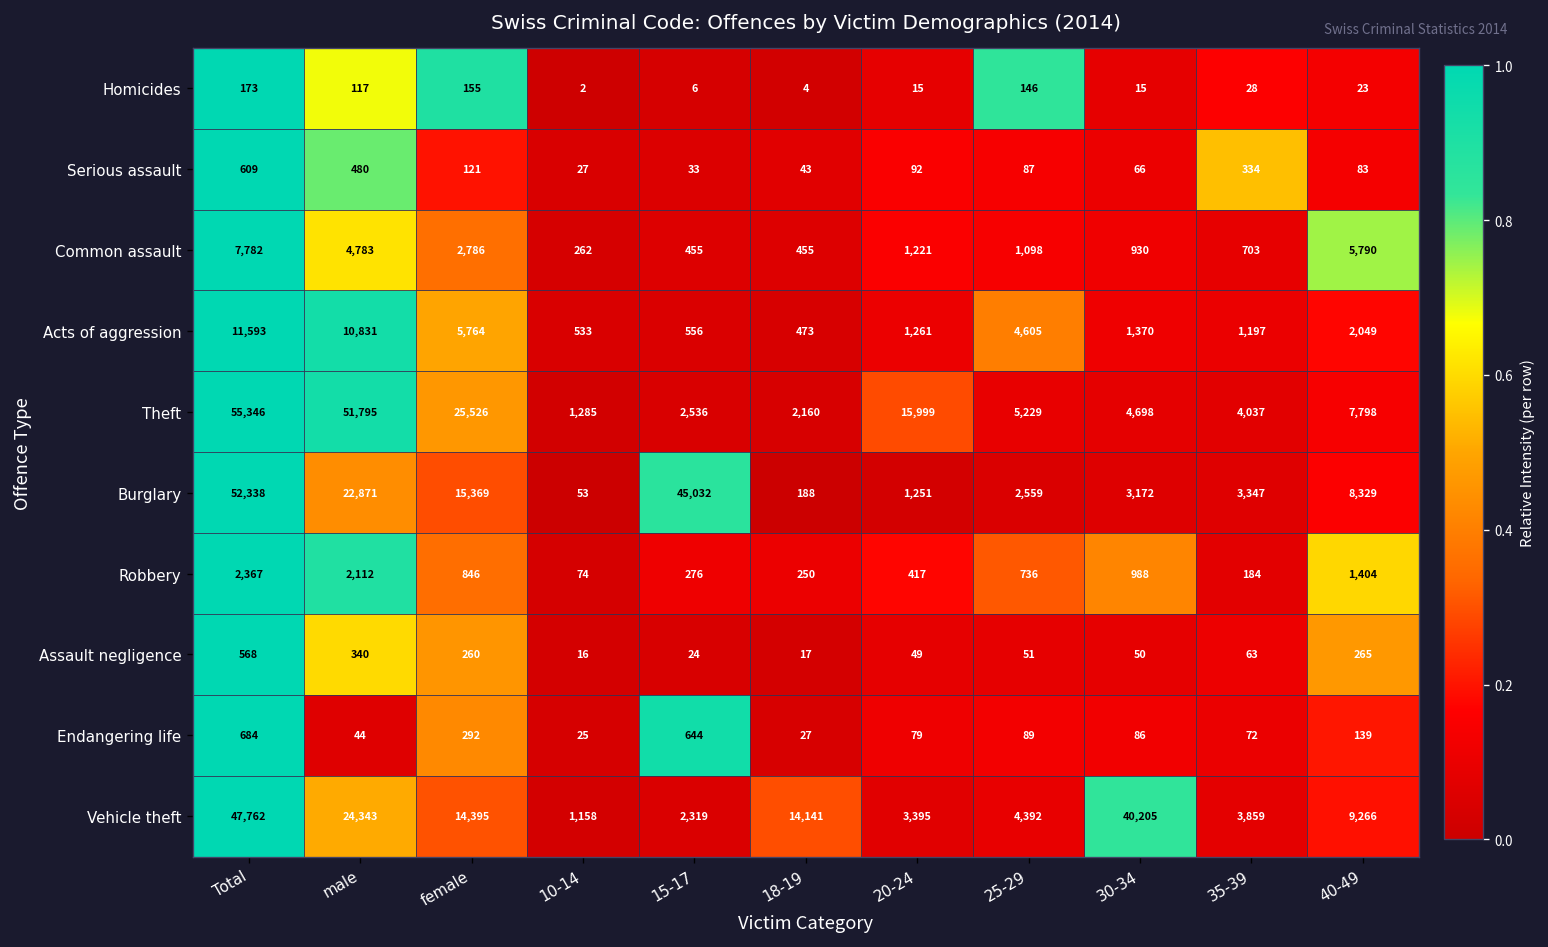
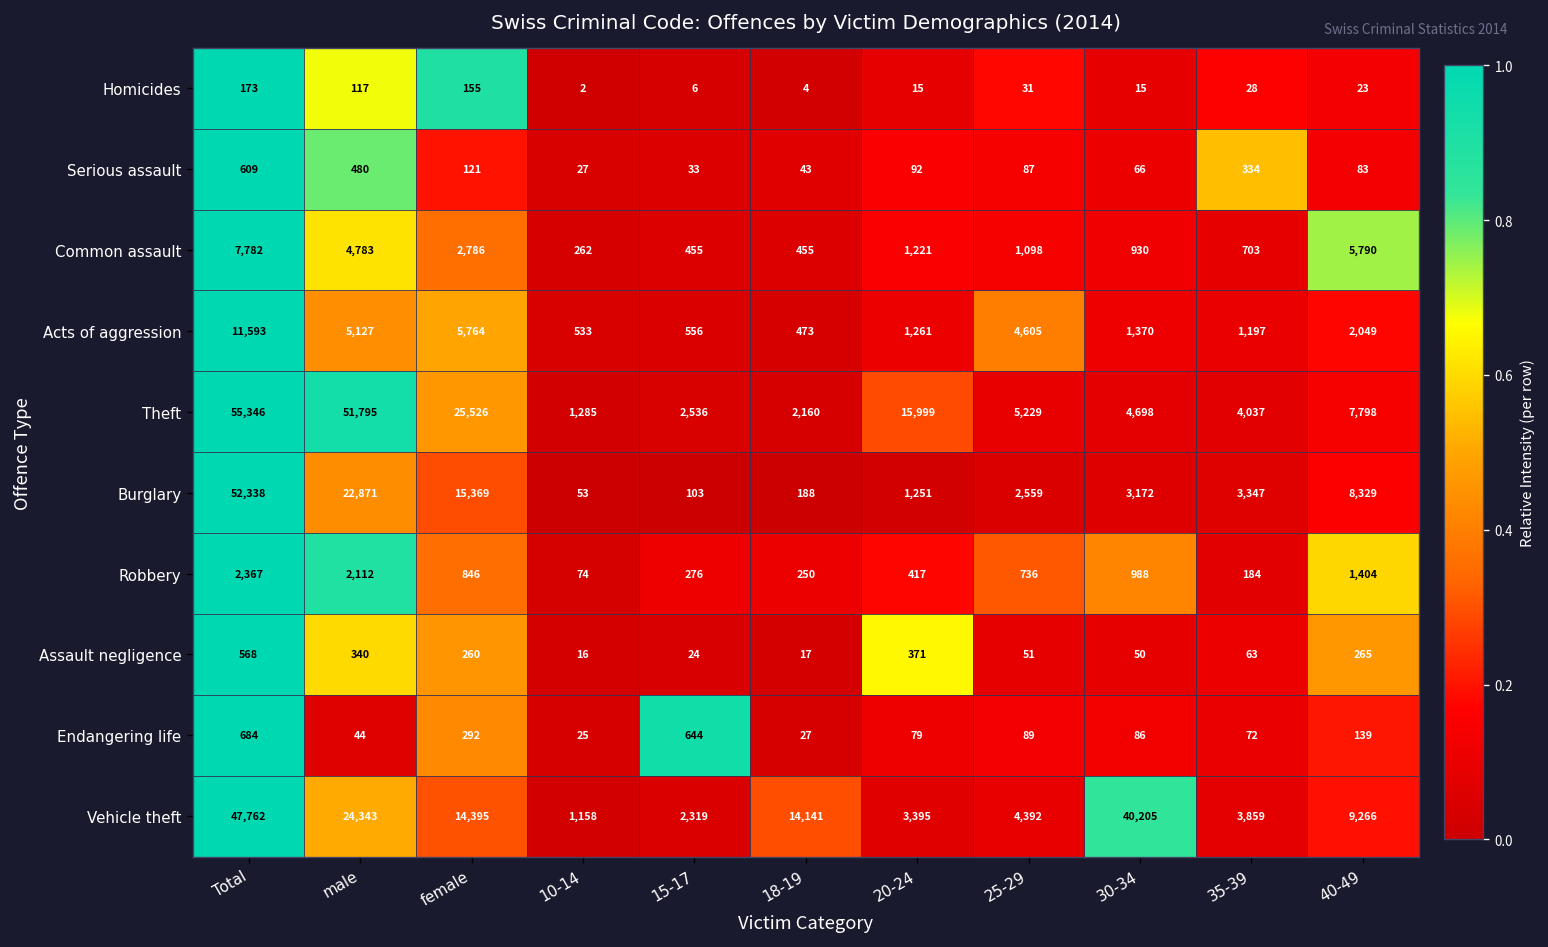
  {
    "Homicides": {
      "Total": "173",
      "male": "117",
      "female": "155",
      "10-14": "2",
      "15-17": "6",
      "18-19": "4",
      "20-24": "15",
-     "25-29": "146",
+     "25-29": "31",
      "30-34": "15",
      "35-39": "28",
      "40-49": "23"
    },
    "Serious assault": {
      "Total": "609",
      "male": "480",
      "female": "121",
      "10-14": "27",
      "15-17": "33",
      "18-19": "43",
      "20-24": "92",
      "25-29": "87",
      "30-34": "66",
      "35-39": "334",
      "40-49": "83"
    },
    "Common assault": {
      "Total": "7,782",
      "male": "4,783",
      "female": "2,786",
      "10-14": "262",
      "15-17": "455",
      "18-19": "455",
      "20-24": "1,221",
      "25-29": "1,098",
      "30-34": "930",
      "35-39": "703",
      "40-49": "5,790"
    },
    "Acts of aggression": {
      "Total": "11,593",
-     "male": "10,831",
+     "male": "5,127",
      "female": "5,764",
      "10-14": "533",
      "15-17": "556",
      "18-19": "473",
      "20-24": "1,261",
      "25-29": "4,605",
      "30-34": "1,370",
      "35-39": "1,197",
      "40-49": "2,049"
    },
    "Theft": {
      "Total": "55,346",
      "male": "51,795",
      "female": "25,526",
      "10-14": "1,285",
      "15-17": "2,536",
      "18-19": "2,160",
      "20-24": "15,999",
      "25-29": "5,229",
      "30-34": "4,698",
      "35-39": "4,037",
      "40-49": "7,798"
    },
    "Burglary": {
      "Total": "52,338",
      "male": "22,871",
      "female": "15,369",
      "10-14": "53",
-     "15-17": "45,032",
+     "15-17": "103",
      "18-19": "188",
      "20-24": "1,251",
      "25-29": "2,559",
      "30-34": "3,172",
      "35-39": "3,347",
      "40-49": "8,329"
    },
    "Robbery": {
      "Total": "2,367",
      "male": "2,112",
      "female": "846",
      "10-14": "74",
      "15-17": "276",
      "18-19": "250",
      "20-24": "417",
      "25-29": "736",
      "30-34": "988",
      "35-39": "184",
      "40-49": "1,404"
    },
    "Assault negligence": {
      "Total": "568",
      "male": "340",
      "female": "260",
      "10-14": "16",
      "15-17": "24",
      "18-19": "17",
-     "20-24": "49",
+     "20-24": "371",
      "25-29": "51",
      "30-34": "50",
      "35-39": "63",
      "40-49": "265"
    },
    "Endangering life": {
      "Total": "684",
      "male": "44",
      "female": "292",
      "10-14": "25",
      "15-17": "644",
      "18-19": "27",
      "20-24": "79",
      "25-29": "89",
      "30-34": "86",
      "35-39": "72",
      "40-49": "139"
    },
    "Vehicle theft": {
      "Total": "47,762",
      "male": "24,343",
      "female": "14,395",
      "10-14": "1,158",
      "15-17": "2,319",
      "18-19": "14,141",
      "20-24": "3,395",
      "25-29": "4,392",
      "30-34": "40,205",
      "35-39": "3,859",
      "40-49": "9,266"
    }
  }
